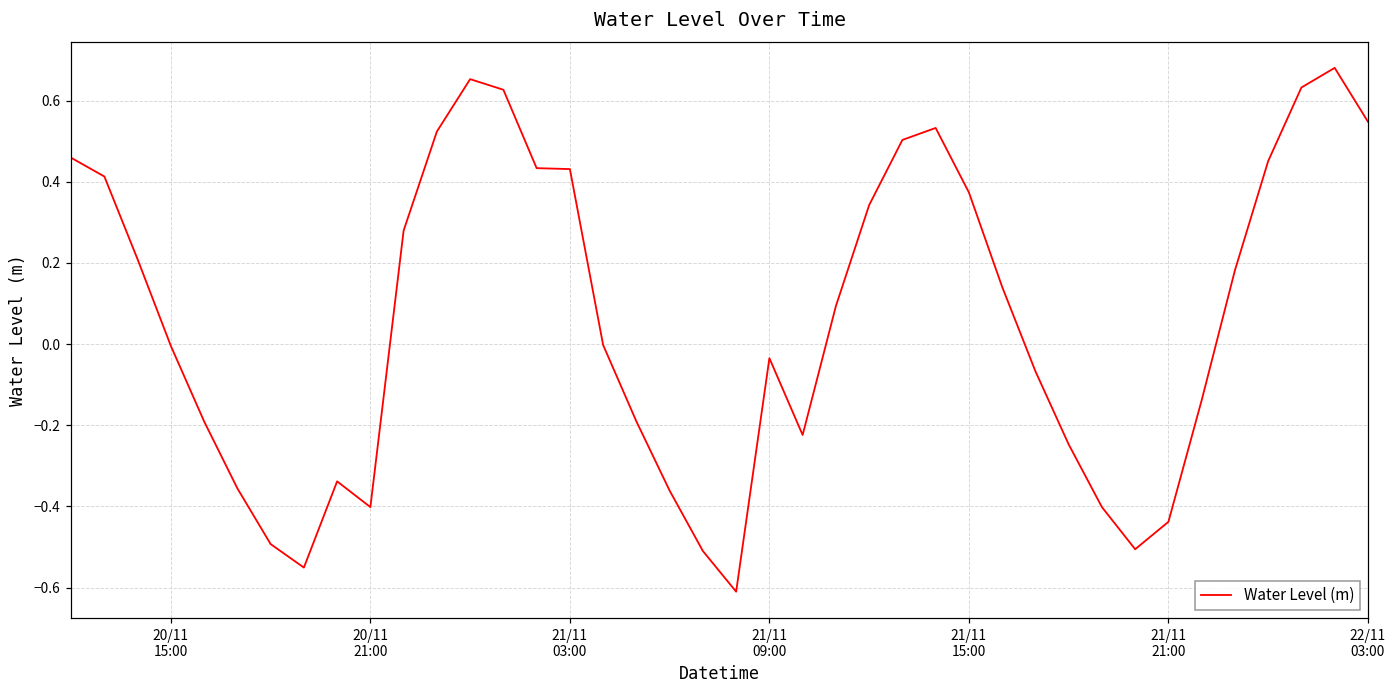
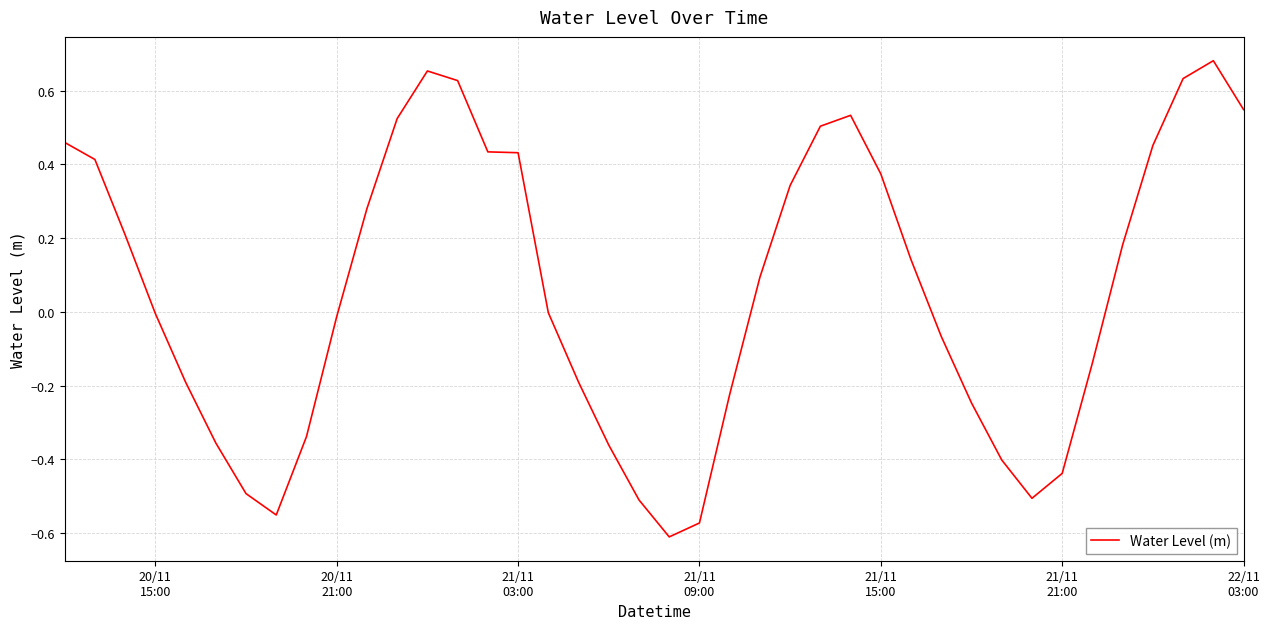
  {
    "20/11 15:00": 0.00,
-   "20/11 21:00": -0.40,
+   "20/11 21:00": -0.01,
    "21/11 03:00": 0.43,
-   "21/11 09:00": -0.03,
+   "21/11 09:00": -0.57,
    "21/11 15:00": 0.37,
    "21/11 21:00": -0.44,
    "22/11 03:00": 0.55
  }
